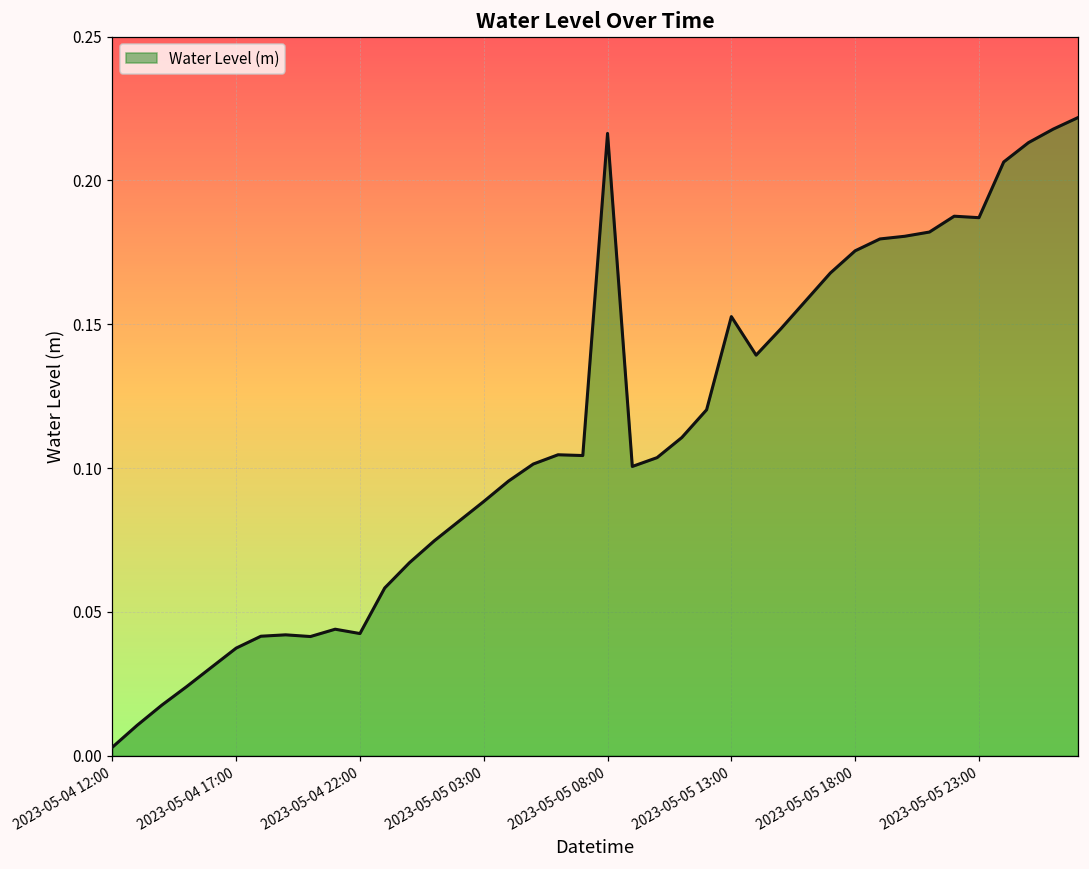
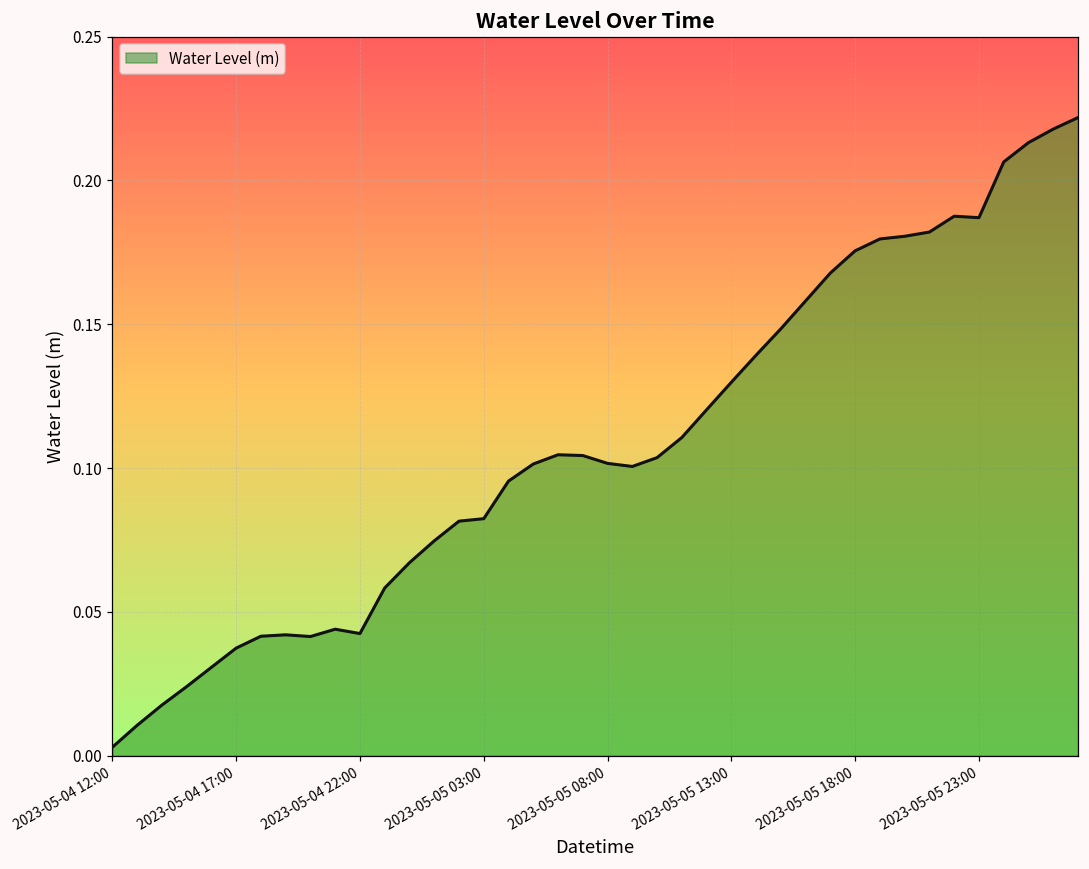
  {
    "2023-05-04 12:00": 0.003,
    "2023-05-04 17:00": 0.037,
    "2023-05-04 22:00": 0.042,
-   "2023-05-05 03:00": 0.088,
-   "2023-05-05 08:00": 0.216,
-   "2023-05-05 13:00": 0.153,
+   "2023-05-05 03:00": 0.082,
+   "2023-05-05 08:00": 0.102,
+   "2023-05-05 13:00": 0.130,
    "2023-05-05 18:00": 0.176,
    "2023-05-05 23:00": 0.187
  }
